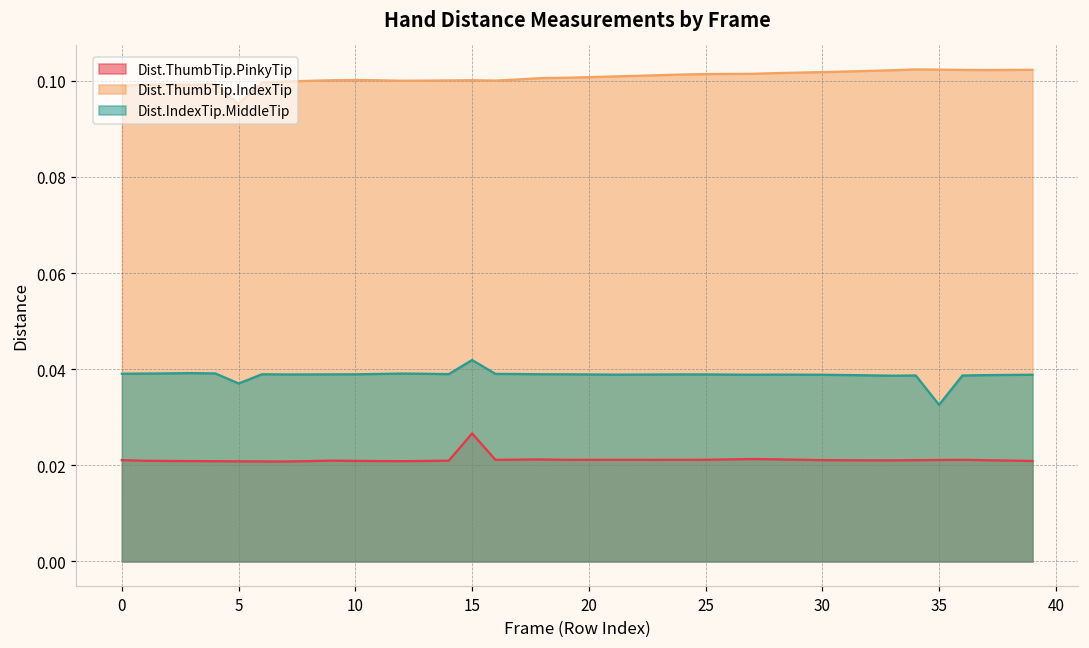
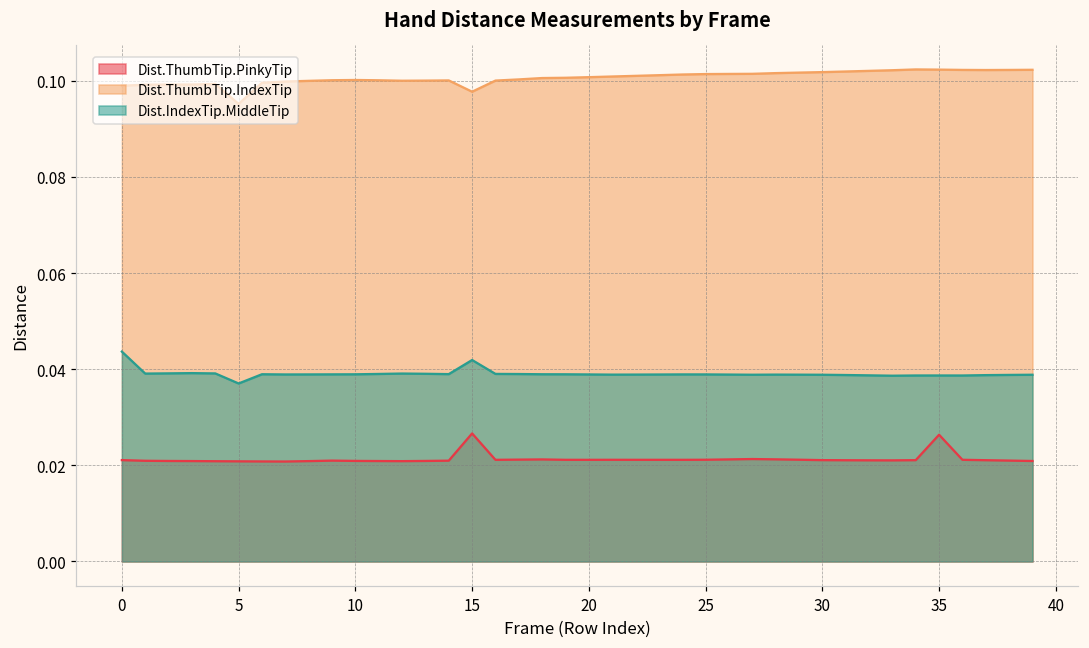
  {
    "Dist.ThumbTip.PinkyTip": {
      "0": 0.021,
      "5": 0.021,
      "10": 0.021,
      "15": 0.027,
      "20": 0.021,
      "25": 0.021,
      "30": 0.021,
-     "35": 0.021
+     "35": 0.026
    },
    "Dist.ThumbTip.IndexTip": {
      "10": 0.100,
-     "15": 0.100,
+     "15": 0.098,
      "20": 0.101,
      "25": 0.101,
      "30": 0.102,
      "35": 0.102
    },
    "Dist.IndexTip.MiddleTip": {
-     "0": 0.039,
+     "0": 0.044,
      "5": 0.037,
      "10": 0.039,
      "15": 0.042,
      "20": 0.039,
      "25": 0.039,
      "30": 0.039,
-     "35": 0.033
+     "35": 0.039
    }
  }
